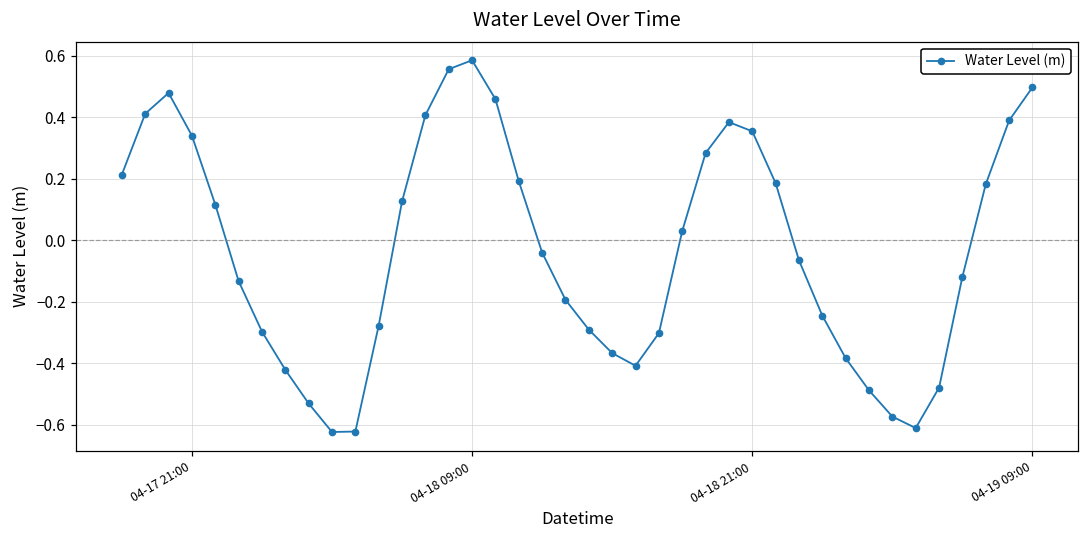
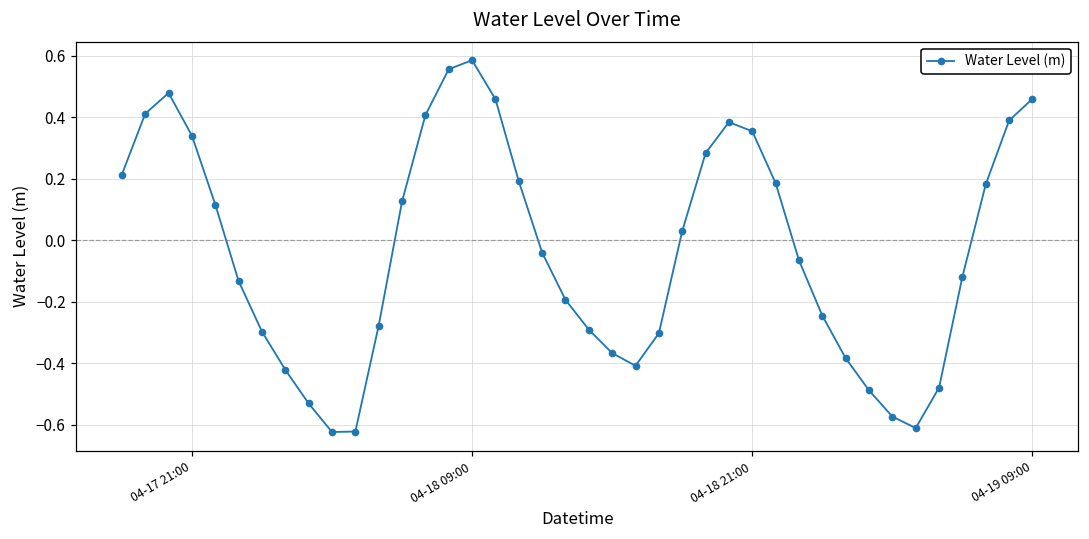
  {
    "04-17 21:00": 0.34,
    "04-18 09:00": 0.59,
    "04-18 21:00": 0.35,
-   "04-19 09:00": 0.50
+   "04-19 09:00": 0.46
  }
